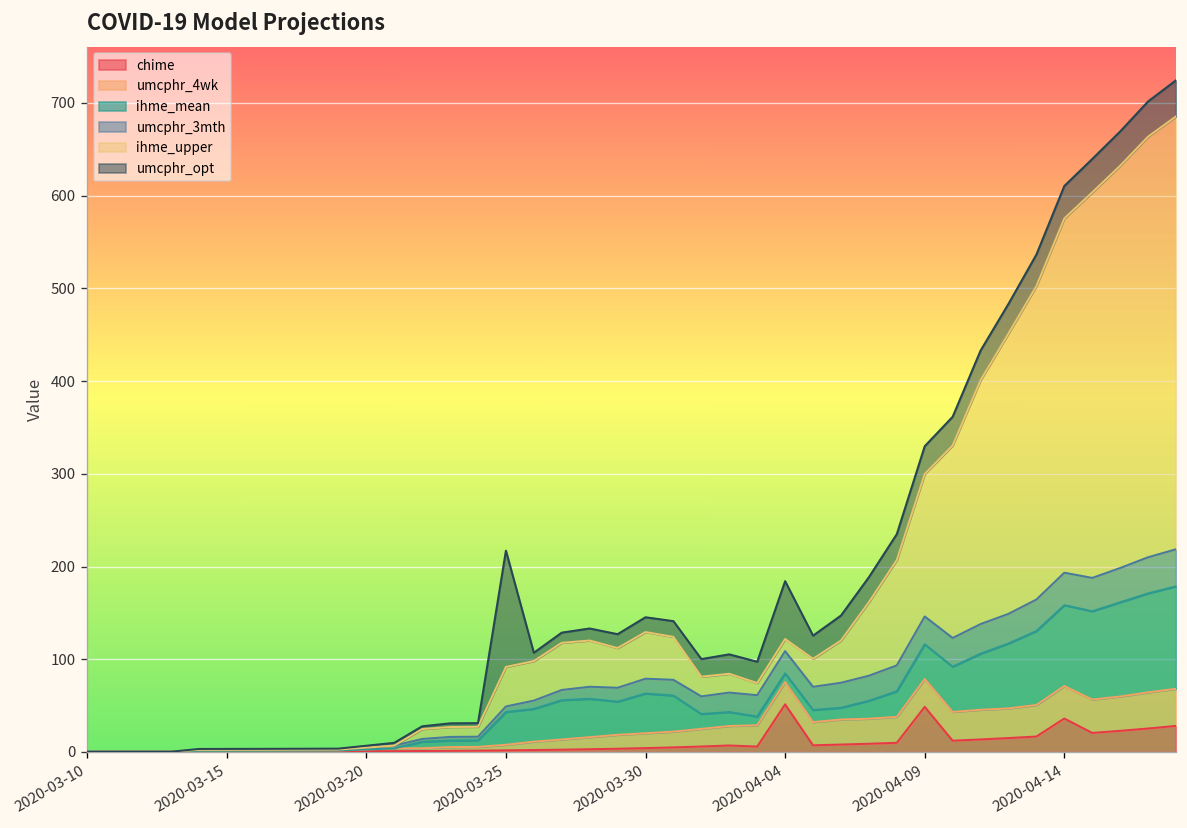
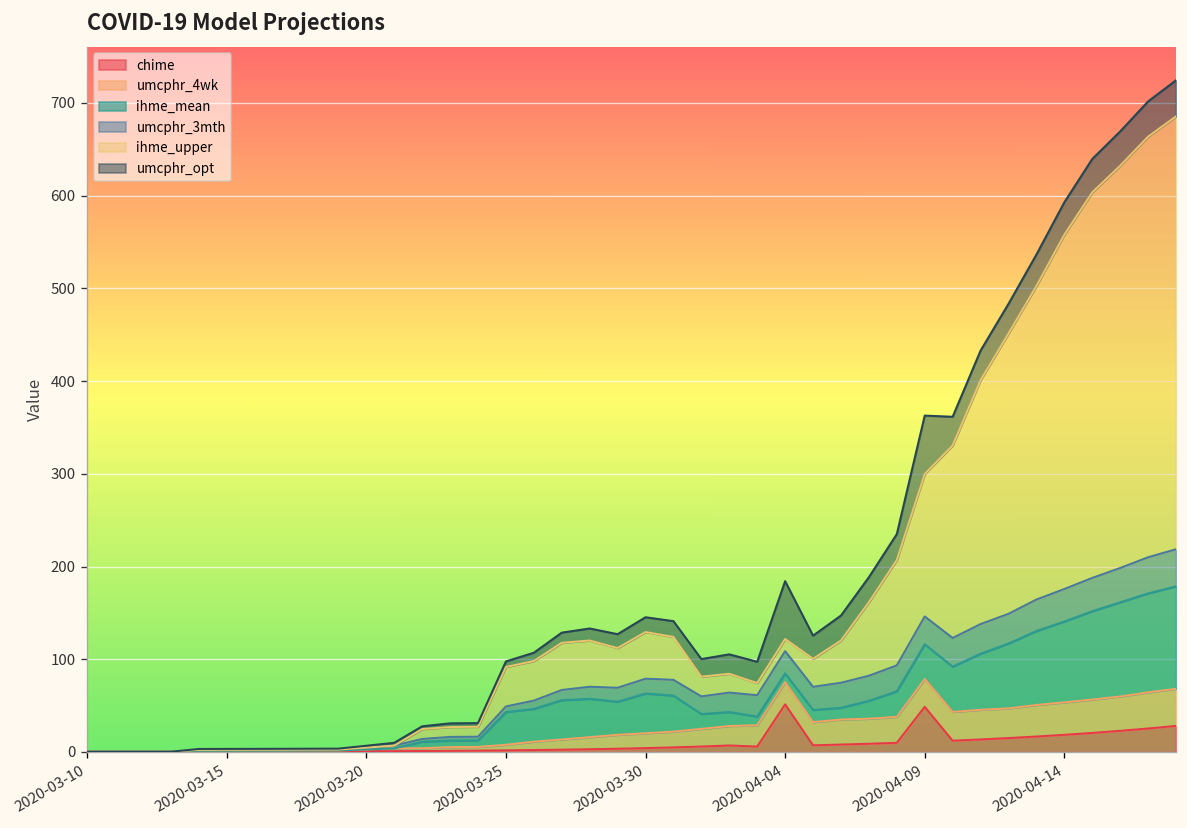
  {
    "chime": {
      "2020-03-25": 0,
      "2020-03-30": 0,
      "2020-04-04": 50,
      "2020-04-09": 50,
-     "2020-04-14": 40
+     "2020-04-14": 20
    },
    "umcphr_opt": {
-     "2020-03-25": 130,
+     "2020-03-25": 10,
      "2020-03-30": 20,
      "2020-04-04": 60,
-     "2020-04-09": 30,
+     "2020-04-09": 60,
      "2020-04-14": 40
    }
  }
